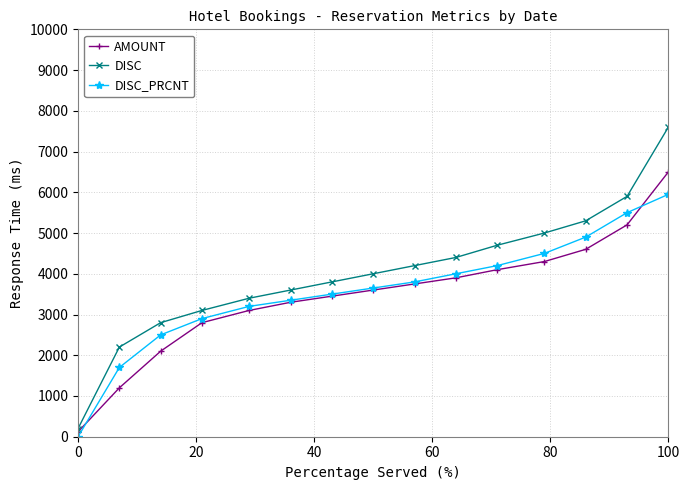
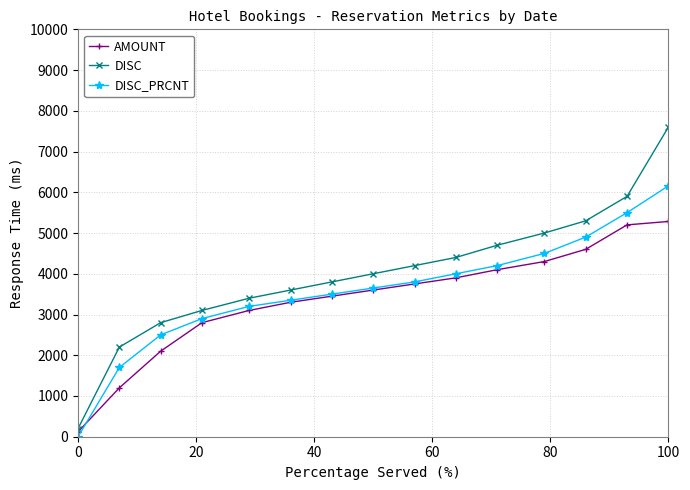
  {
    "AMOUNT": {
      "0": 100,
-     "100": 6500
+     "100": 5300
    },
    "DISC": {
      "0": 200,
      "100": 7600
    },
    "DISC_PRCNT": {
      "0": 0,
-     "100": 6000
+     "100": 6200
    }
  }
